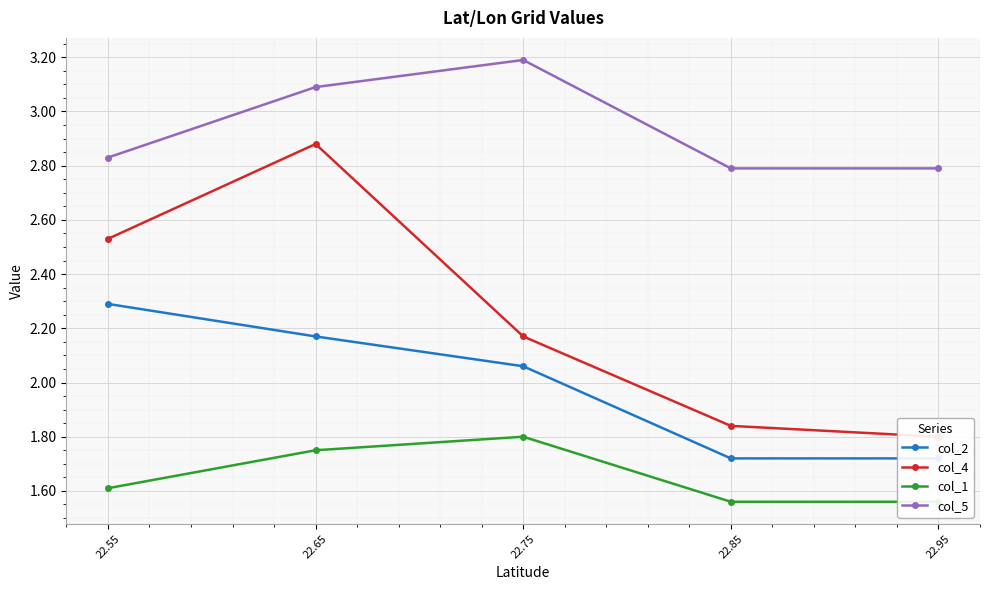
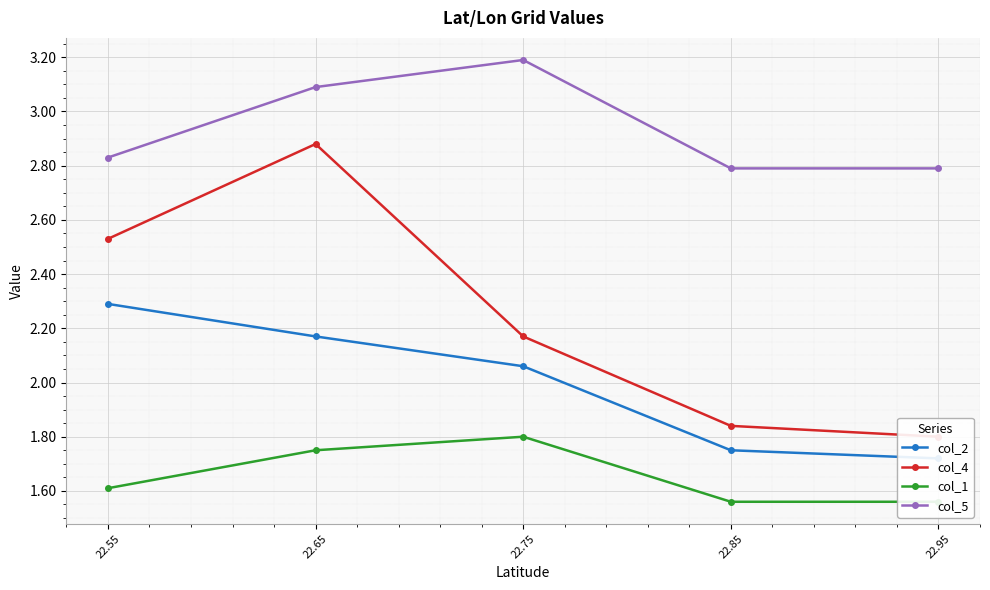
  {
    "col_2": {
      "22.55": 2.29,
      "22.65": 2.17,
      "22.75": 2.06,
-     "22.85": 1.72
+     "22.85": 1.75
    },
    "col_4": {
      "22.55": 2.53,
      "22.65": 2.88,
      "22.75": 2.17,
      "22.85": 1.84
    },
    "col_1": {
      "22.55": 1.61,
      "22.65": 1.75,
      "22.75": 1.80,
      "22.85": 1.56
    },
    "col_5": {
      "22.55": 2.83,
      "22.65": 3.09,
      "22.75": 3.19,
      "22.85": 2.79,
      "22.95": 2.79
    }
  }
